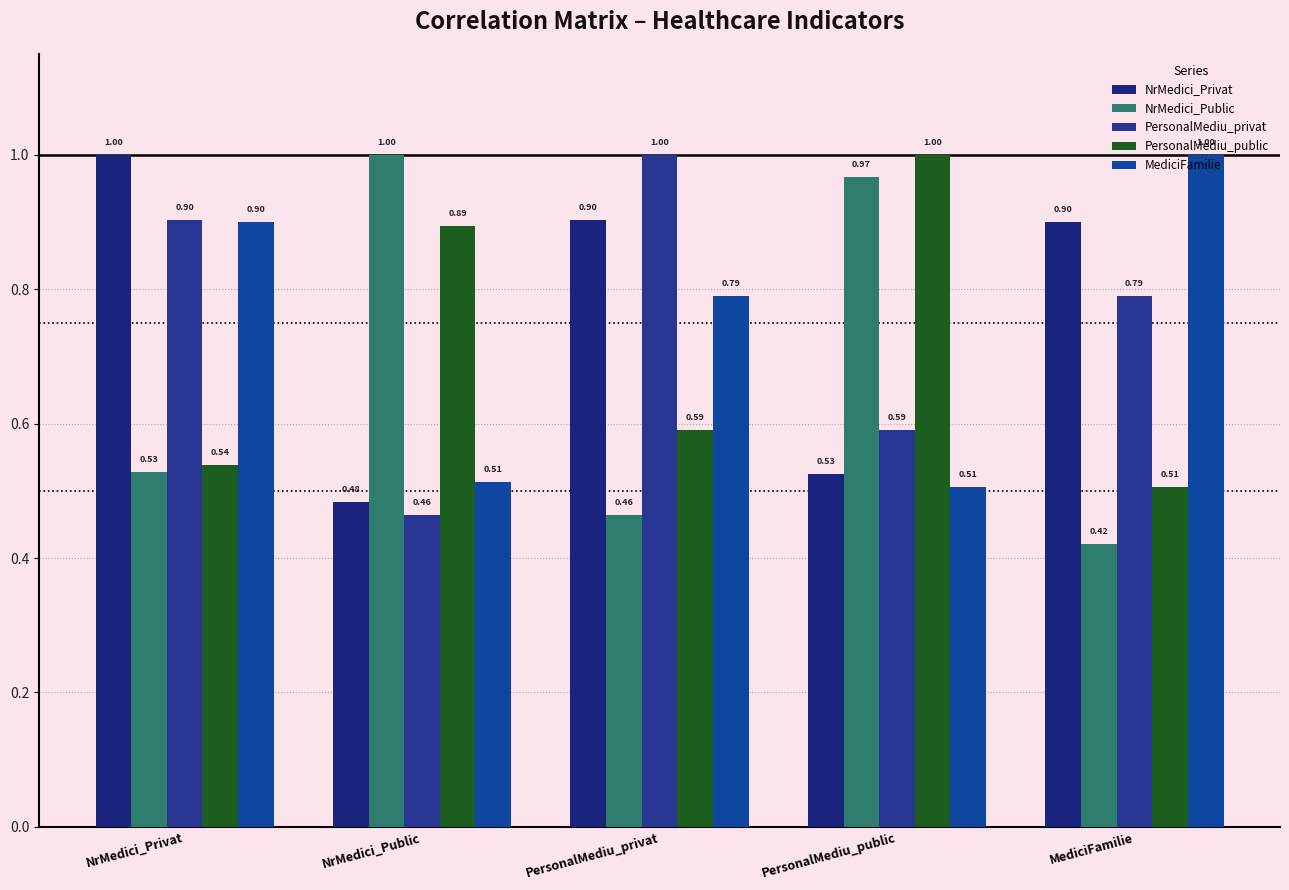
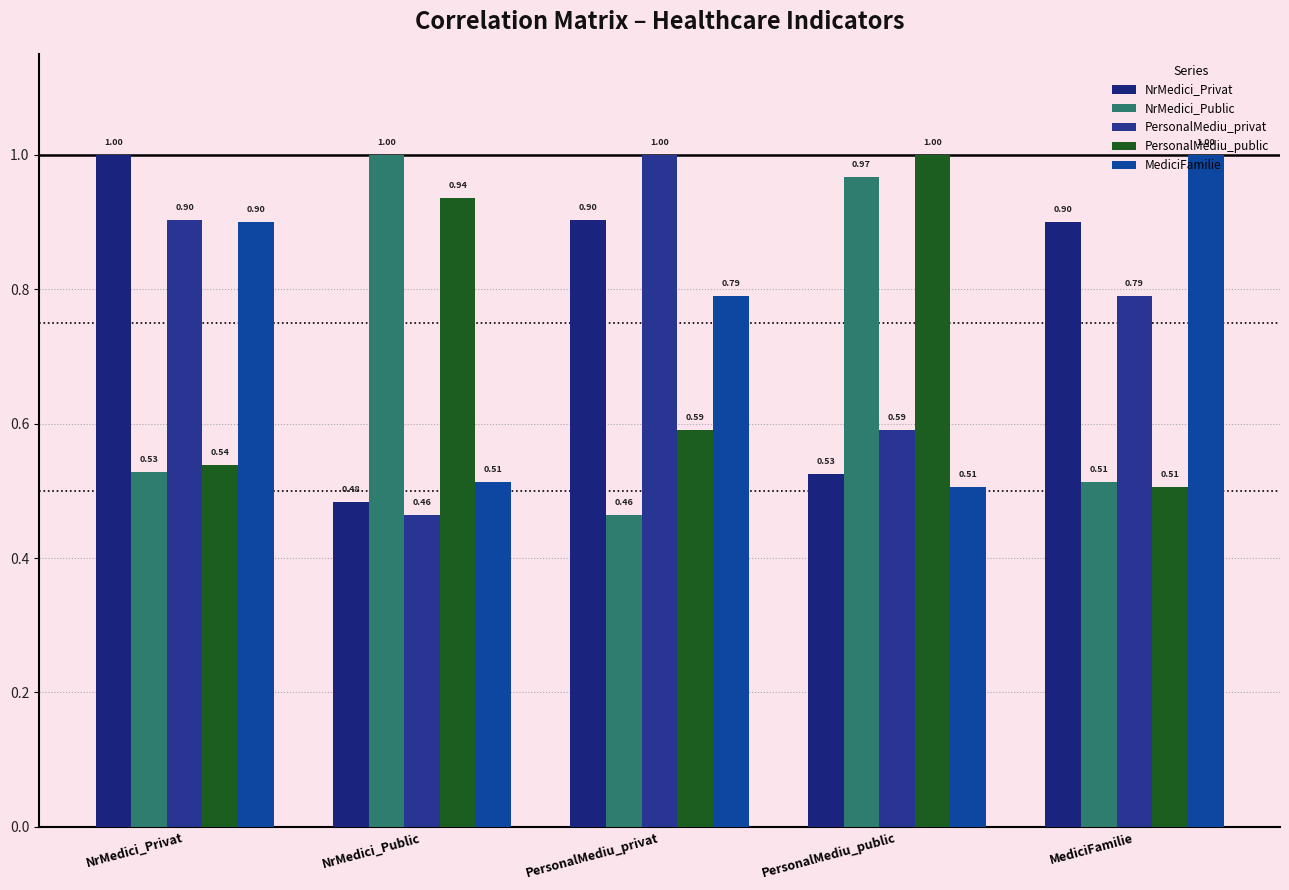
  {
    "NrMedici_Public": {
      "NrMedici_Privat": 0.53,
      "NrMedici_Public": 1.00,
      "PersonalMediu_privat": 0.46,
      "PersonalMediu_public": 0.97,
-     "MediciFamilie": 0.42
+     "MediciFamilie": 0.51
    },
    "PersonalMediu_public": {
      "NrMedici_Privat": 0.54,
-     "NrMedici_Public": 0.89,
+     "NrMedici_Public": 0.94,
      "PersonalMediu_privat": 0.59,
      "PersonalMediu_public": 1.00,
      "MediciFamilie": 0.51
    }
  }
